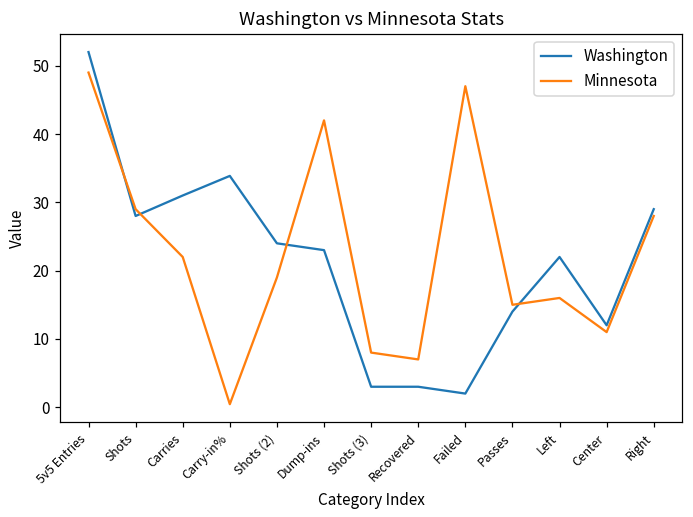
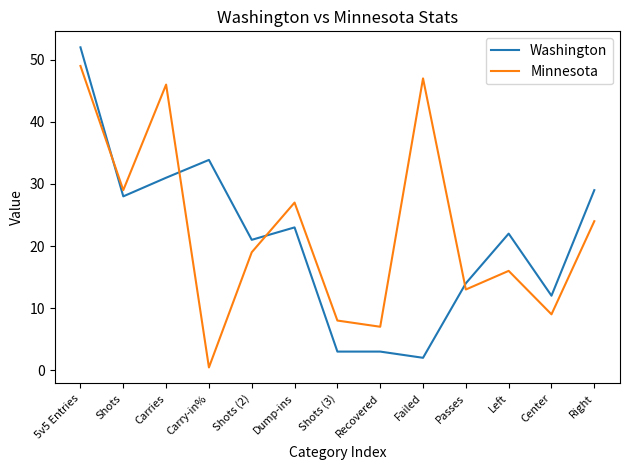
  {
    "Washington": {
      "5v5 Entries": 52,
      "Shots": 28,
      "Carries": 31,
      "Carry-in%": 34,
-     "Shots (2)": 24,
+     "Shots (2)": 21,
      "Dump-ins": 23,
      "Shots (3)": 3,
      "Recovered": 3,
      "Failed": 2,
      "Passes": 14,
      "Left": 22,
      "Center": 12,
      "Right": 29
    },
    "Minnesota": {
      "5v5 Entries": 49,
      "Shots": 29,
-     "Carries": 22,
+     "Carries": 46,
      "Carry-in%": 0,
      "Shots (2)": 19,
-     "Dump-ins": 42,
+     "Dump-ins": 27,
      "Shots (3)": 8,
      "Recovered": 7,
      "Failed": 47,
-     "Passes": 15,
+     "Passes": 13,
      "Left": 16,
-     "Center": 11,
-     "Right": 28
+     "Center": 9,
+     "Right": 24
    }
  }
